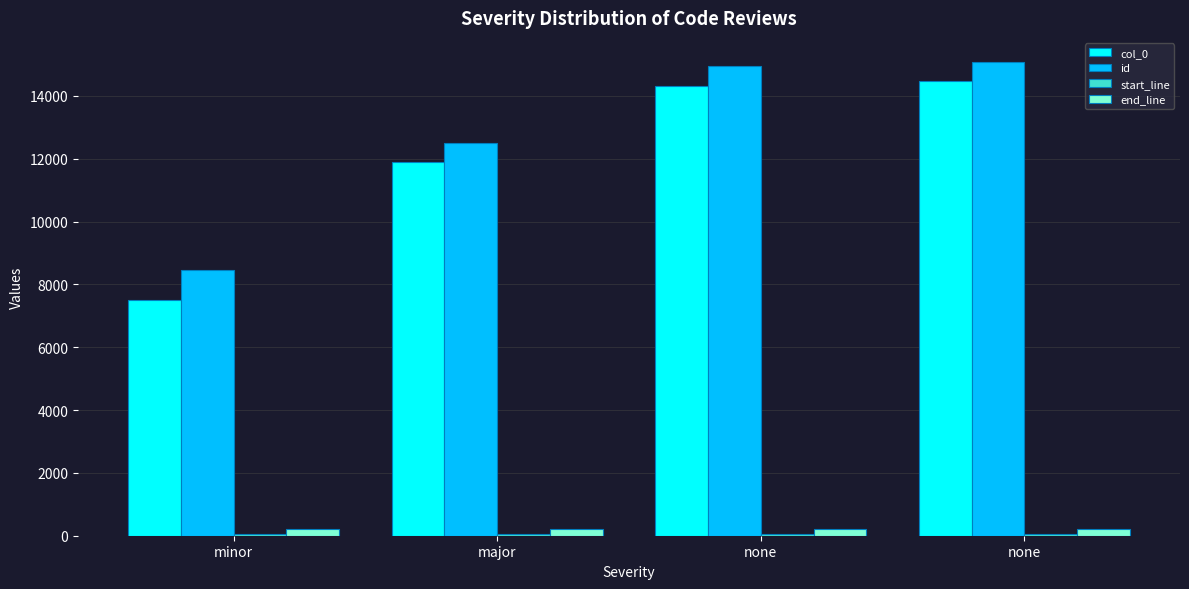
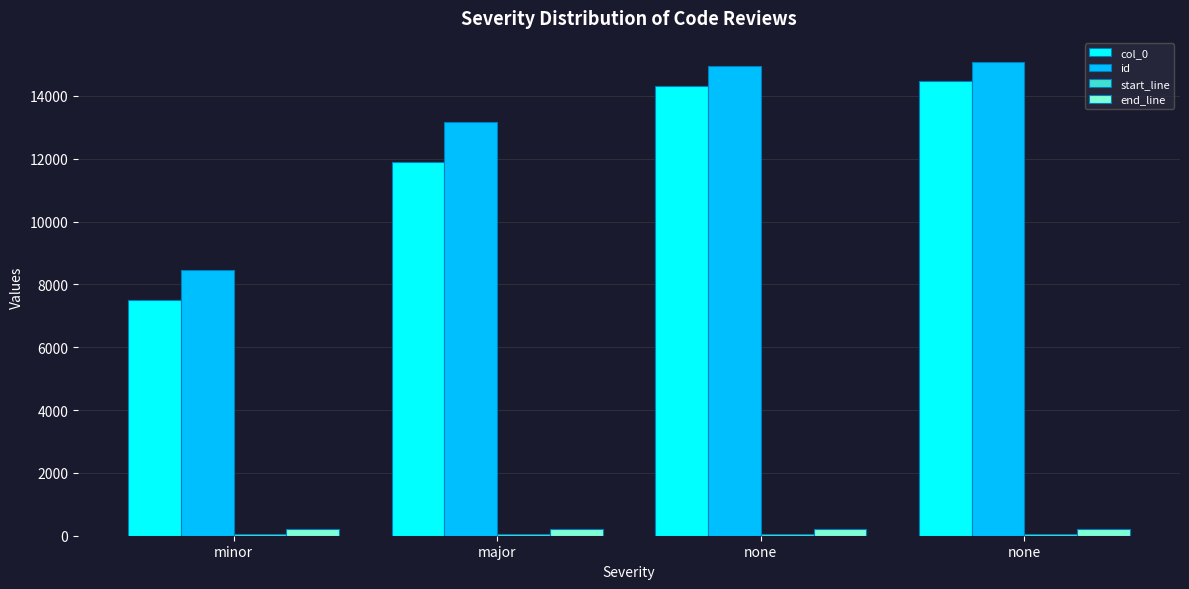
  {
    "col_0": {
      "minor": 7500,
      "major": 11900
    },
    "id": {
      "minor": 8500,
-     "major": 12500
+     "major": 13200
    },
    "end_line": {
      "minor": 200,
      "major": 200
    }
  }
